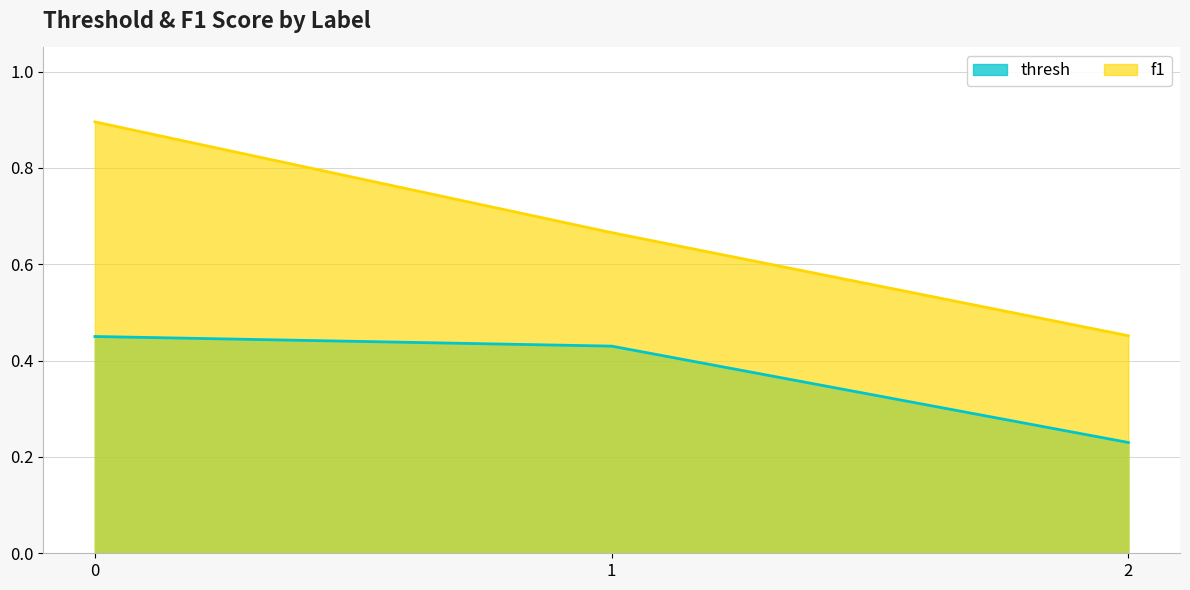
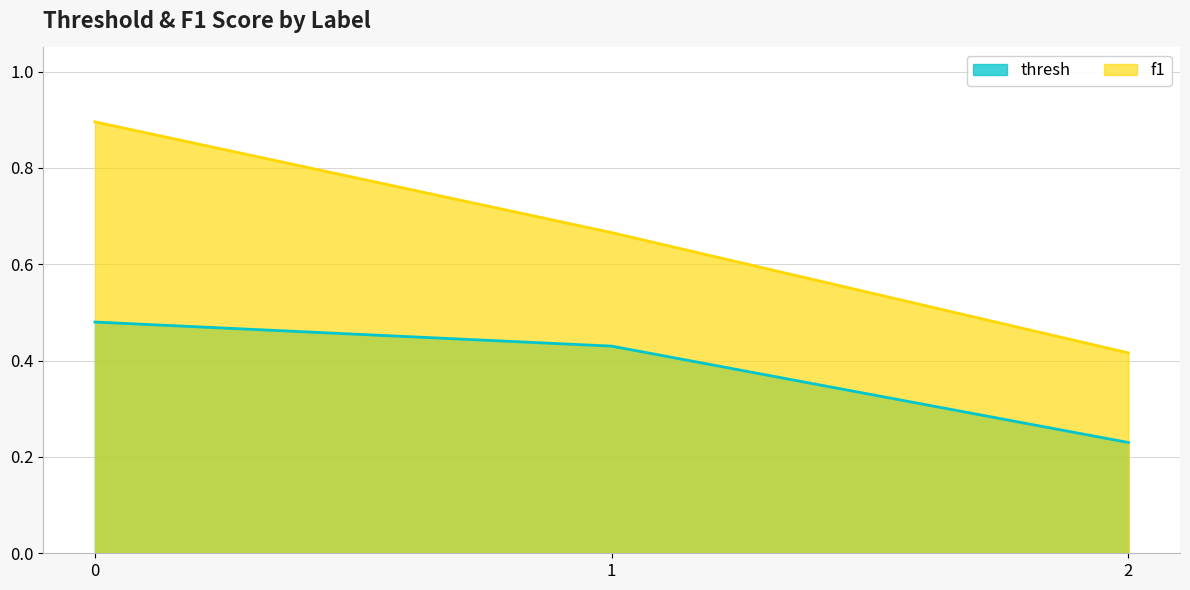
  {
    "thresh": {
-     "0": 0.45,
+     "0": 0.48,
      "1": 0.43,
      "2": 0.23
    },
    "f1": {
      "0": 0.90,
      "1": 0.67,
-     "2": 0.45
+     "2": 0.42
    }
  }
